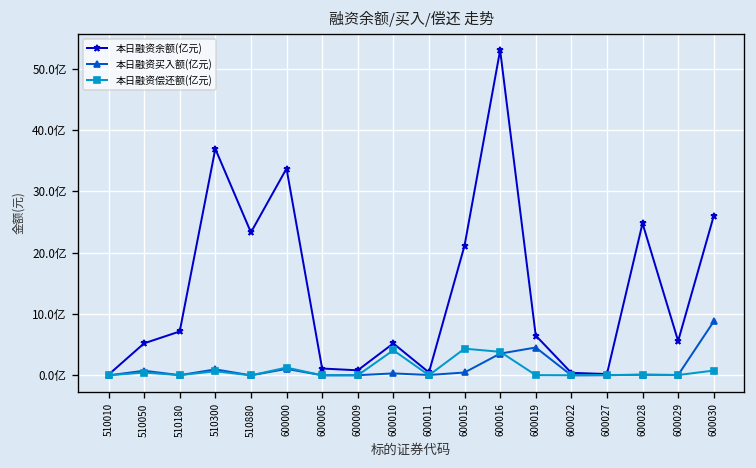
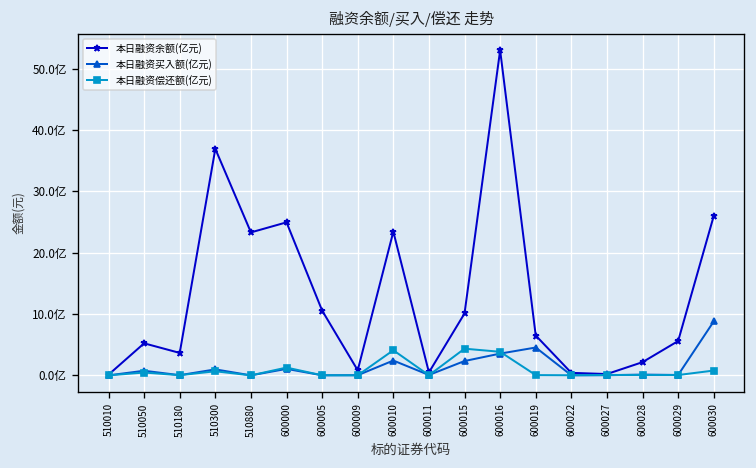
  {
    "本日融资余额(亿元)": {
      "510050": "5亿",
-     "510180": "7亿",
+     "510180": "4亿",
      "510300": "37亿",
      "510880": "23亿",
-     "600000": "34亿",
-     "600005": "1亿",
+     "600000": "25亿",
+     "600005": "11亿",
      "600009": "1亿",
-     "600010": "5亿",
-     "600015": "21亿",
+     "600010": "23亿",
+     "600015": "10亿",
      "600016": "53亿",
      "600019": "6亿",
-     "600028": "25亿",
+     "600028": "2亿",
      "600029": "6亿",
      "600030": "26亿"
    },
    "本日融资买入额(亿元)": {
-     "600010": "0亿",
-     "600015": "0亿",
+     "600010": "2亿",
+     "600015": "2亿",
      "600019": "5亿",
      "600030": "9亿"
    },
    "本日融资偿还额(亿元)": {
      "600010": "4亿",
      "600015": "4亿",
      "600019": "0亿",
      "600030": "1亿"
    }
  }
